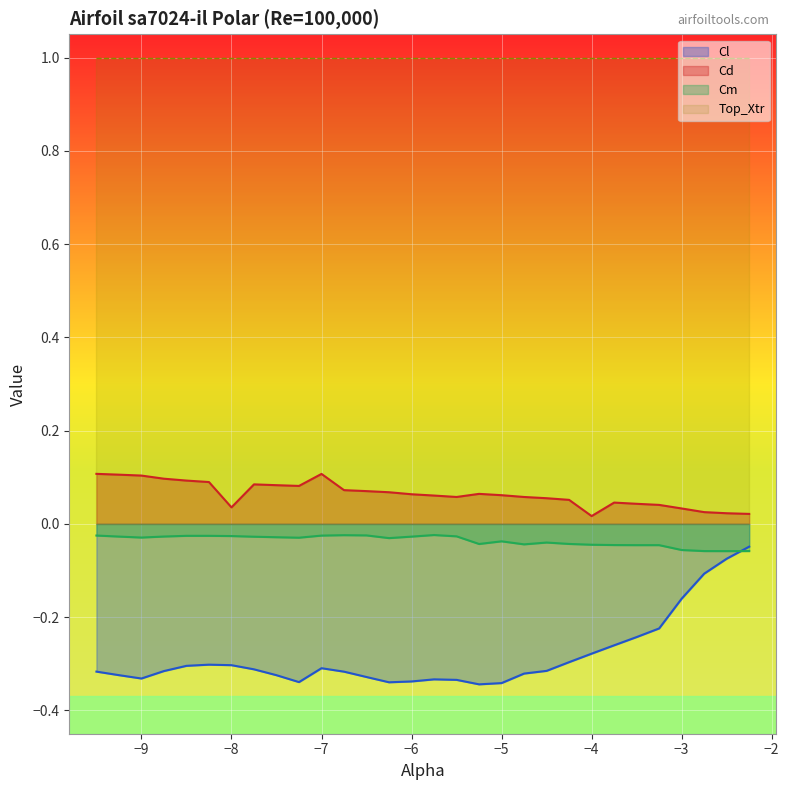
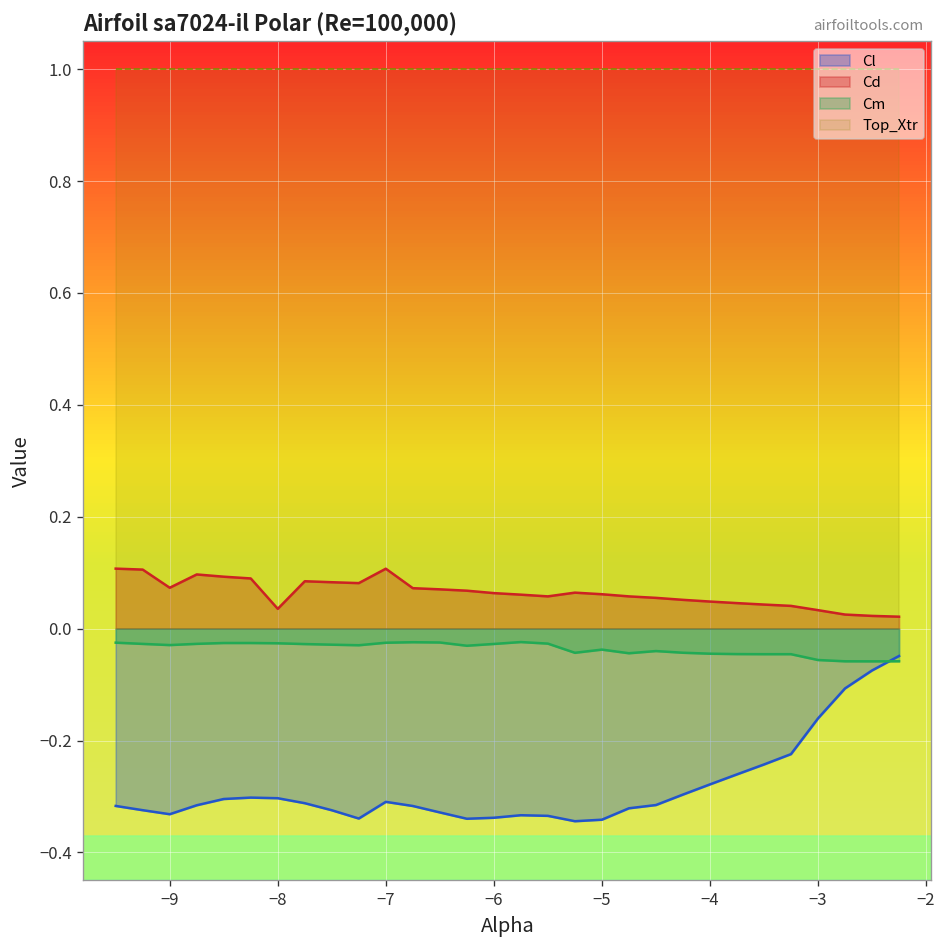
  {
    "Cd": {
-     "−9": 0.10,
+     "−9": 0.07,
      "−8": 0.04,
      "−7": 0.11,
      "−6": 0.06,
      "−5": 0.06,
-     "−4": 0.02,
+     "−4": 0.05,
      "−3": 0.03
    },
    "Top_Xtr": {
      "−9": 1.00,
      "−8": 1.00,
      "−7": 1.00,
      "−6": 1.00,
      "−5": 1.00,
      "−4": 1.00
    }
  }
